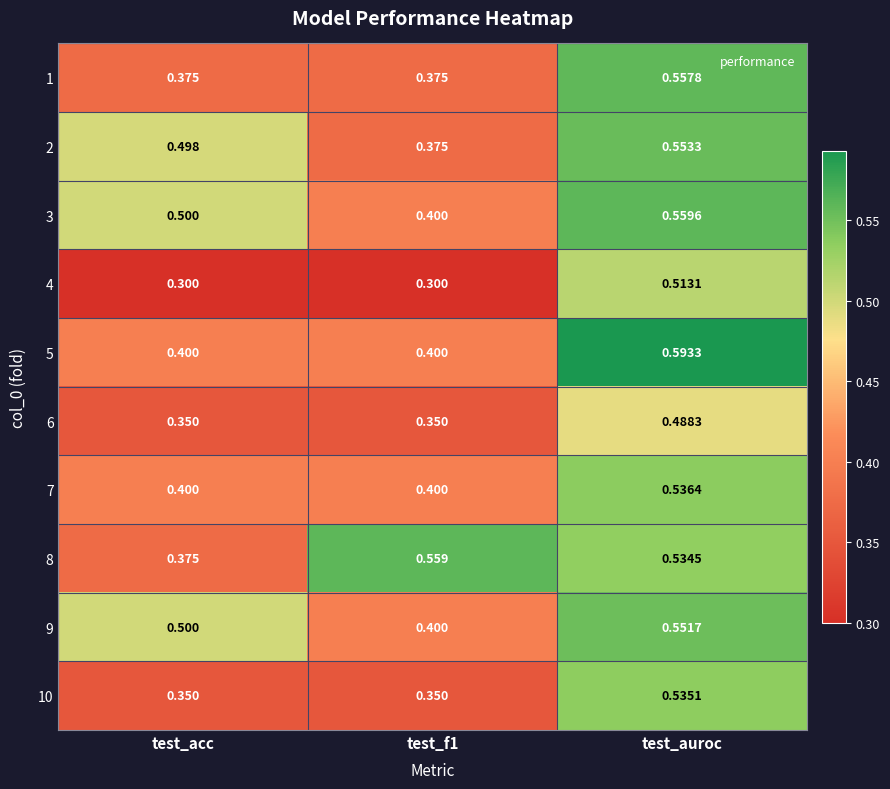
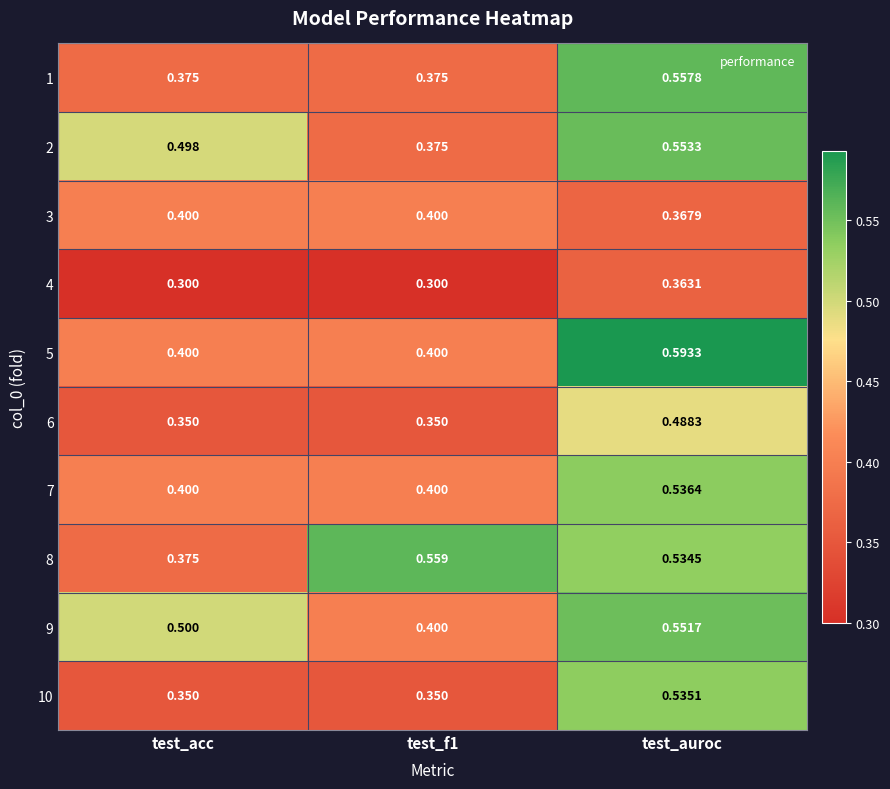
  {
    "1": {
      "test_acc": 0.375,
      "test_f1": 0.375,
      "test_auroc": 0.5578
    },
    "2": {
      "test_acc": 0.498,
      "test_f1": 0.375,
      "test_auroc": 0.5533
    },
    "3": {
-     "test_acc": 0.500,
+     "test_acc": 0.400,
      "test_f1": 0.400,
-     "test_auroc": 0.5596
+     "test_auroc": 0.3679
    },
    "4": {
      "test_acc": 0.300,
      "test_f1": 0.300,
-     "test_auroc": 0.5131
+     "test_auroc": 0.3631
    },
    "5": {
      "test_acc": 0.400,
      "test_f1": 0.400,
      "test_auroc": 0.5933
    },
    "6": {
      "test_acc": 0.350,
      "test_f1": 0.350,
      "test_auroc": 0.4883
    },
    "7": {
      "test_acc": 0.400,
      "test_f1": 0.400,
      "test_auroc": 0.5364
    },
    "8": {
      "test_acc": 0.375,
      "test_f1": 0.559,
      "test_auroc": 0.5345
    },
    "9": {
      "test_acc": 0.500,
      "test_f1": 0.400,
      "test_auroc": 0.5517
    },
    "10": {
      "test_acc": 0.350,
      "test_f1": 0.350,
      "test_auroc": 0.5351
    }
  }
